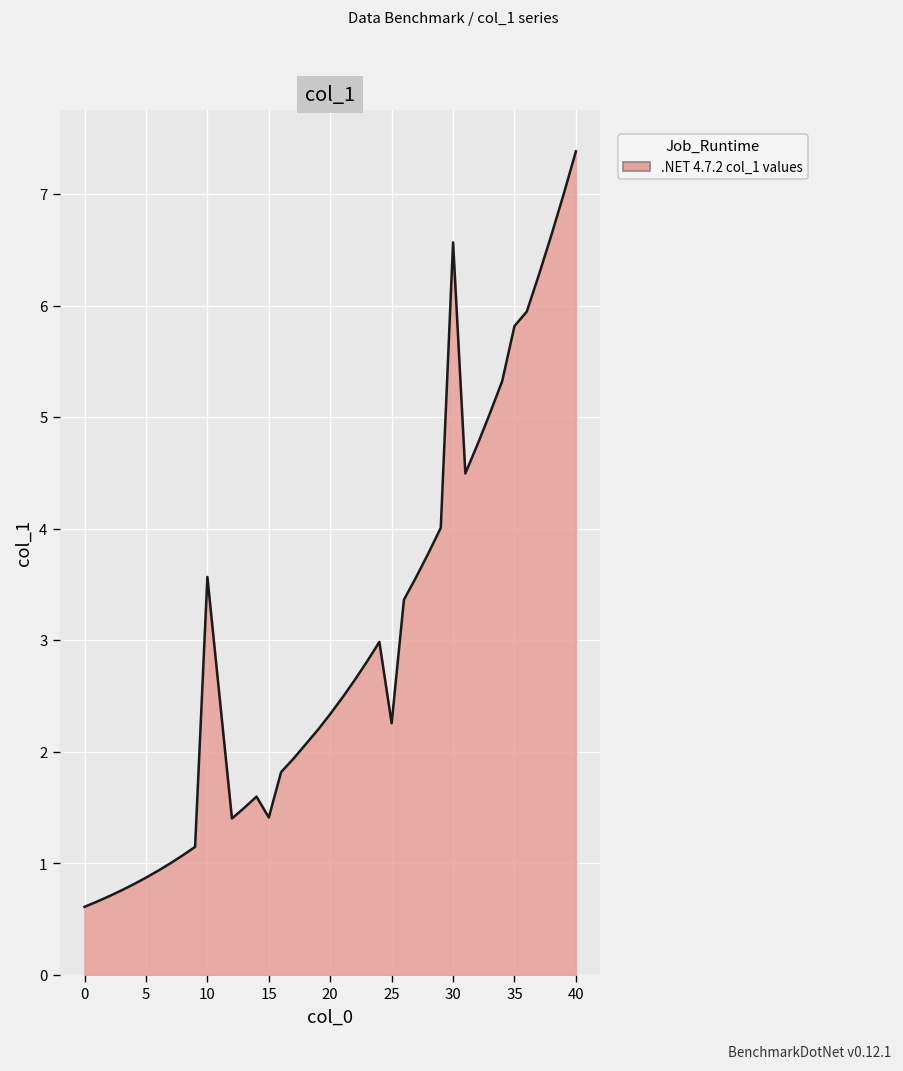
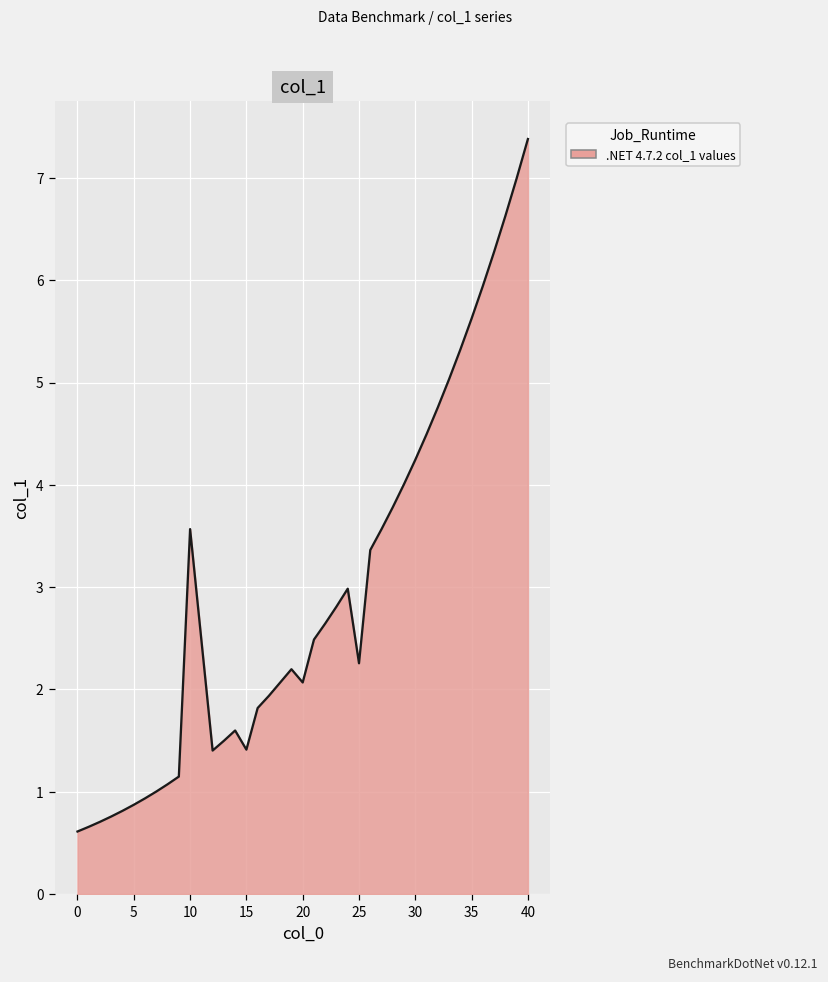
  {
    "0": 0.6,
    "5": 0.9,
    "10": 3.6,
    "15": 1.4,
-   "20": 2.3,
+   "20": 2.1,
    "25": 2.3,
-   "30": 6.6,
-   "35": 5.8,
+   "30": 4.2,
+   "35": 5.6,
    "40": 7.4
  }
